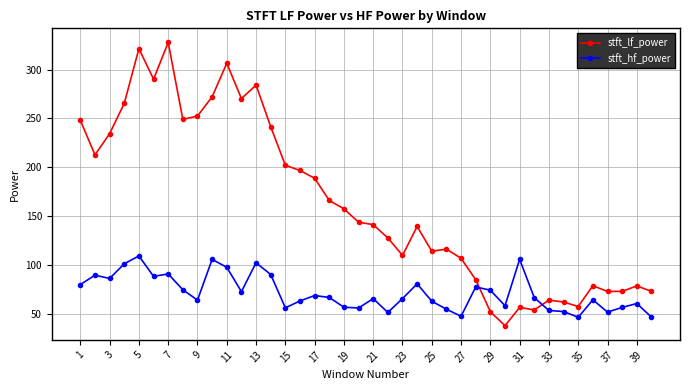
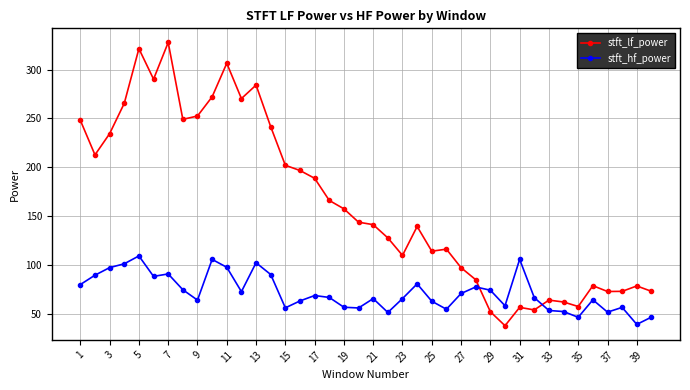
  {
    "stft_lf_power": {
      "1": 250,
      "3": 230,
      "5": 320,
      "7": 330,
      "9": 250,
      "11": 310,
      "13": 280,
      "15": 200,
      "17": 190,
      "19": 160,
      "21": 140,
      "23": 110,
      "25": 110,
-     "27": 110,
+     "27": 100,
      "29": 50,
      "31": 60,
      "33": 60,
      "35": 60,
      "37": 70,
      "39": 80
    },
    "stft_hf_power": {
      "1": 80,
-     "3": 90,
+     "3": 100,
      "5": 110,
      "7": 90,
      "9": 60,
      "11": 100,
      "13": 100,
      "15": 60,
      "17": 70,
      "19": 60,
      "21": 70,
      "23": 70,
      "25": 60,
-     "27": 50,
+     "27": 70,
      "29": 70,
      "31": 110,
      "33": 50,
      "35": 50,
      "37": 50,
-     "39": 60
+     "39": 40
    }
  }
